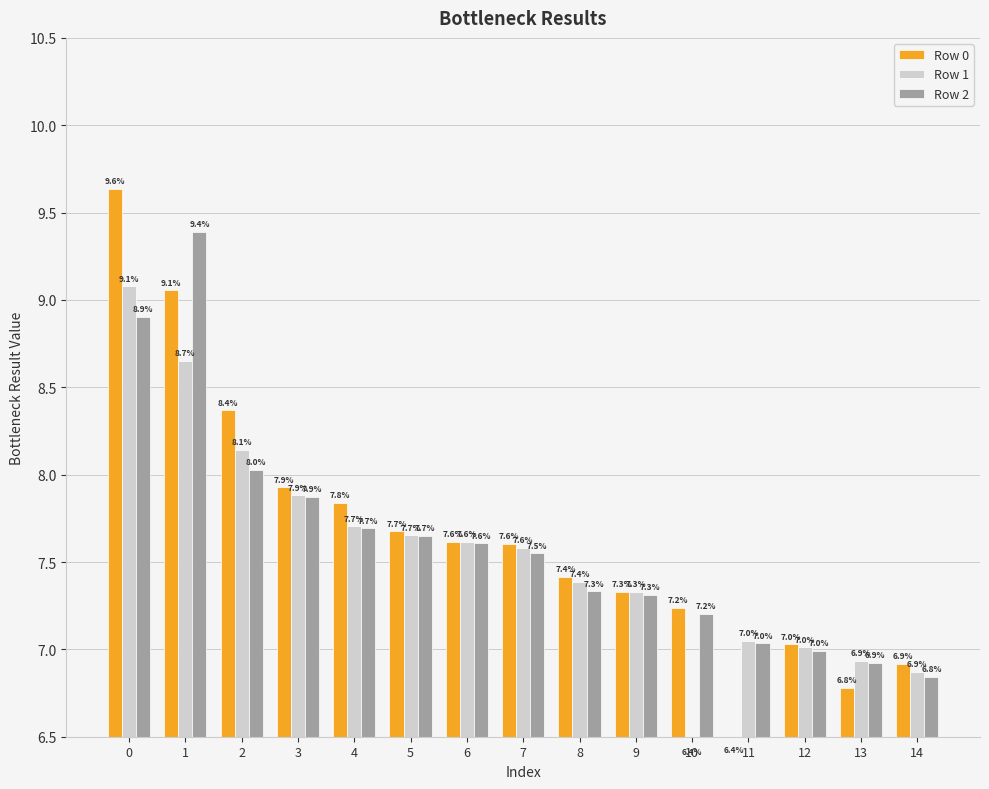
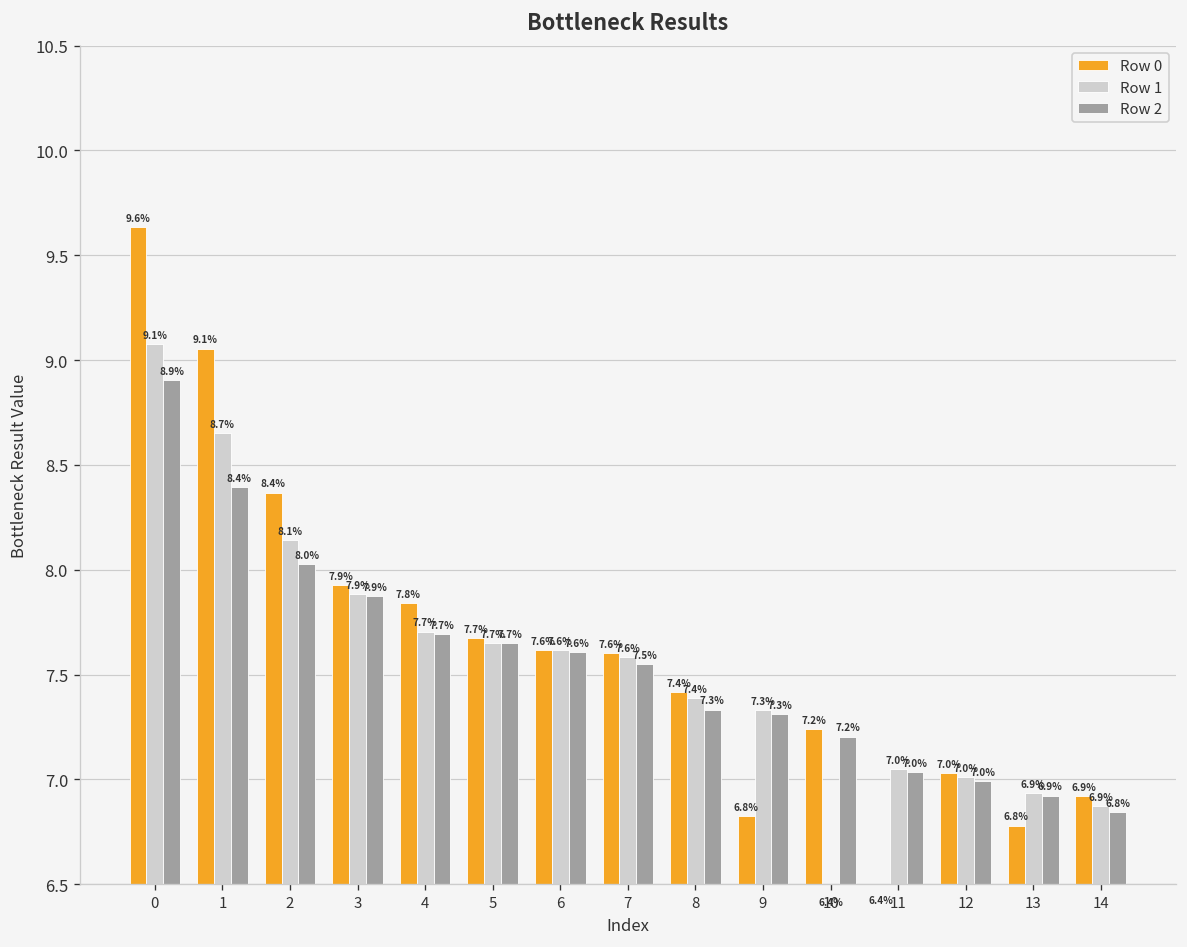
  {
    "Row 0": {
      "0": "9.6%",
      "1": "9.1%",
      "2": "8.4%",
      "3": "7.9%",
      "4": "7.8%",
      "8": "7.4%",
-     "9": "7.3%",
+     "9": "6.8%",
      "10": "7.2%",
      "13": "6.8%",
      "14": "6.9%"
    },
    "Row 1": {
      "0": "9.1%",
      "1": "8.7%",
      "2": "8.1%",
      "8": "7.4%",
      "14": "6.9%"
    },
    "Row 2": {
      "0": "8.9%",
-     "1": "9.4%",
+     "1": "8.4%",
      "2": "8.0%",
      "7": "7.5%",
      "8": "7.3%",
      "10": "7.2%",
      "14": "6.8%"
    }
  }
